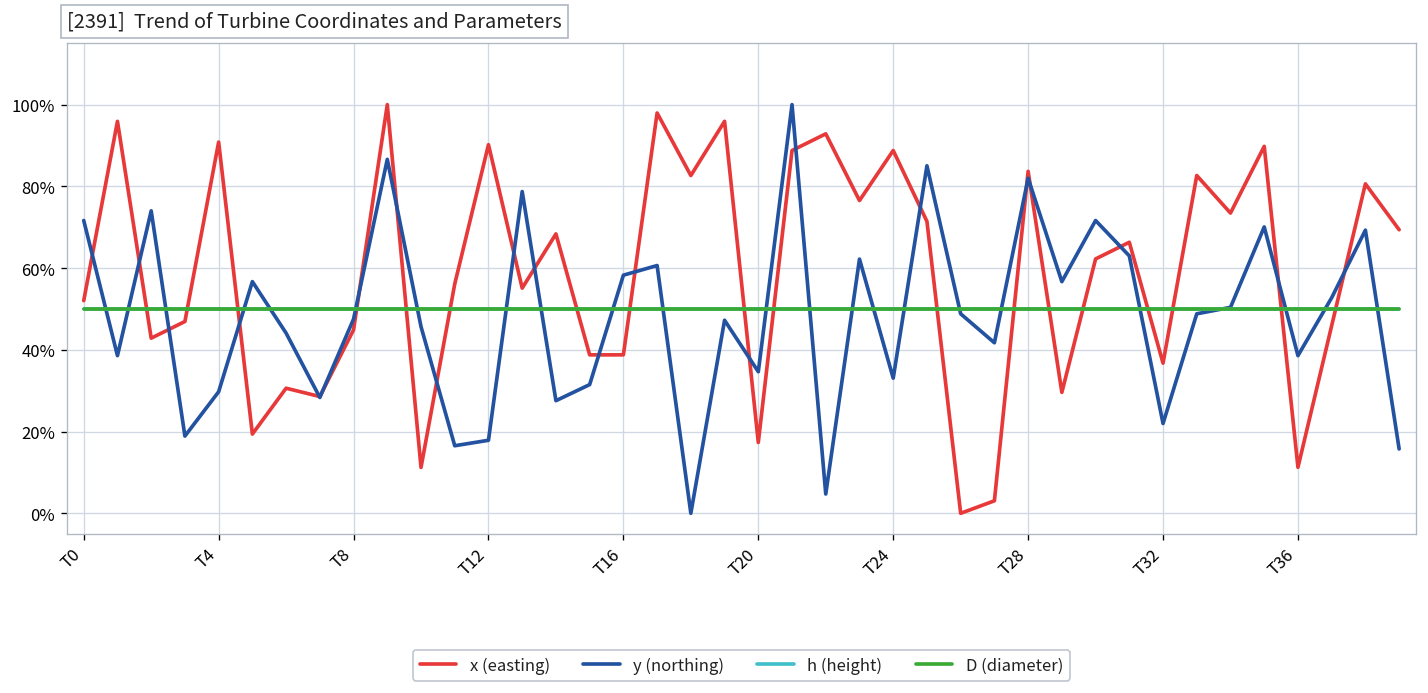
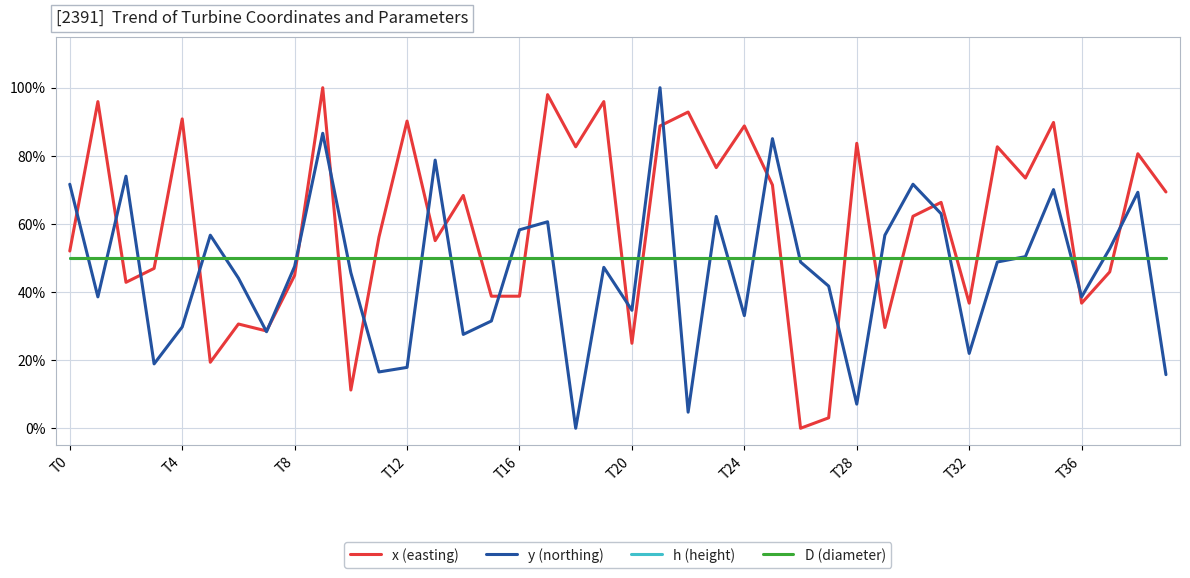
  {
    "x (easting)": {
      "T0": "52%",
      "T4": "91%",
      "T8": "45%",
      "T12": "90%",
      "T16": "39%",
-     "T20": "17%",
+     "T20": "25%",
      "T24": "89%",
      "T28": "84%",
      "T32": "37%",
-     "T36": "11%"
+     "T36": "37%"
    },
    "y (northing)": {
      "T0": "72%",
      "T4": "30%",
      "T8": "48%",
      "T12": "18%",
      "T16": "58%",
      "T20": "35%",
      "T24": "33%",
-     "T28": "82%",
+     "T28": "7%",
      "T32": "22%",
      "T36": "39%"
    },
    "D (diameter)": {
      "T0": "50%",
      "T4": "50%",
      "T8": "50%",
      "T12": "50%",
      "T16": "50%",
      "T20": "50%",
      "T24": "50%",
      "T28": "50%",
      "T32": "50%",
      "T36": "50%"
    }
  }
